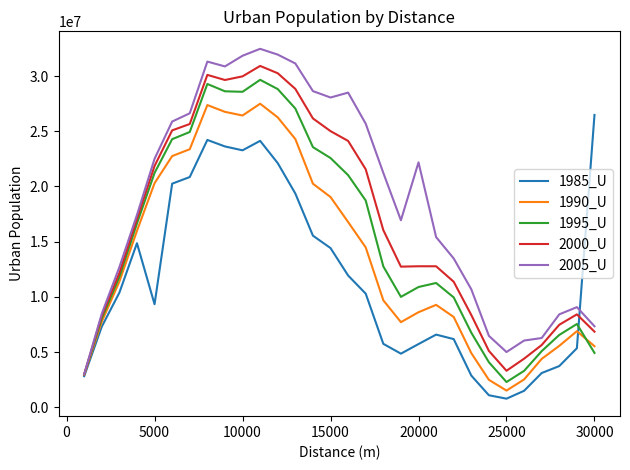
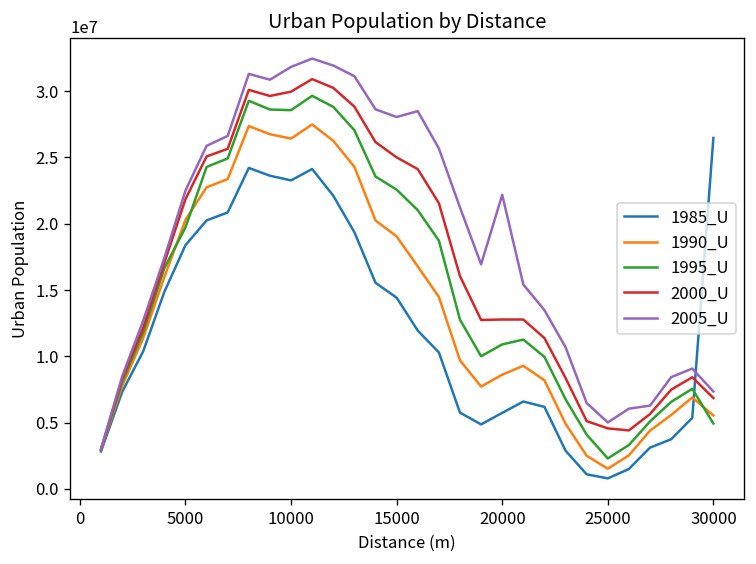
  {
    "1985_U": {
-     "5000": 9300000,
+     "5000": 18400000,
      "10000": 23300000,
      "15000": 14400000,
      "20000": 5700000,
      "25000": 800000,
      "30000": 26500000
    },
    "1990_U": {
      "5000": 20300000,
      "10000": 26400000,
      "15000": 19000000,
      "20000": 8600000,
      "25000": 1500000,
      "30000": 5500000
    },
    "1995_U": {
-     "5000": 21200000,
+     "5000": 19700000,
      "10000": 28600000,
      "15000": 22600000,
      "20000": 10900000,
      "25000": 2300000,
      "30000": 4900000
    },
    "2000_U": {
      "5000": 21900000,
      "10000": 30000000,
      "15000": 25000000,
      "20000": 12800000,
-     "25000": 3300000,
+     "25000": 4600000,
      "30000": 6900000
    },
    "2005_U": {
      "5000": 22500000,
      "10000": 31800000,
      "15000": 28100000,
      "20000": 22200000,
      "25000": 5000000,
      "30000": 7300000
    }
  }
